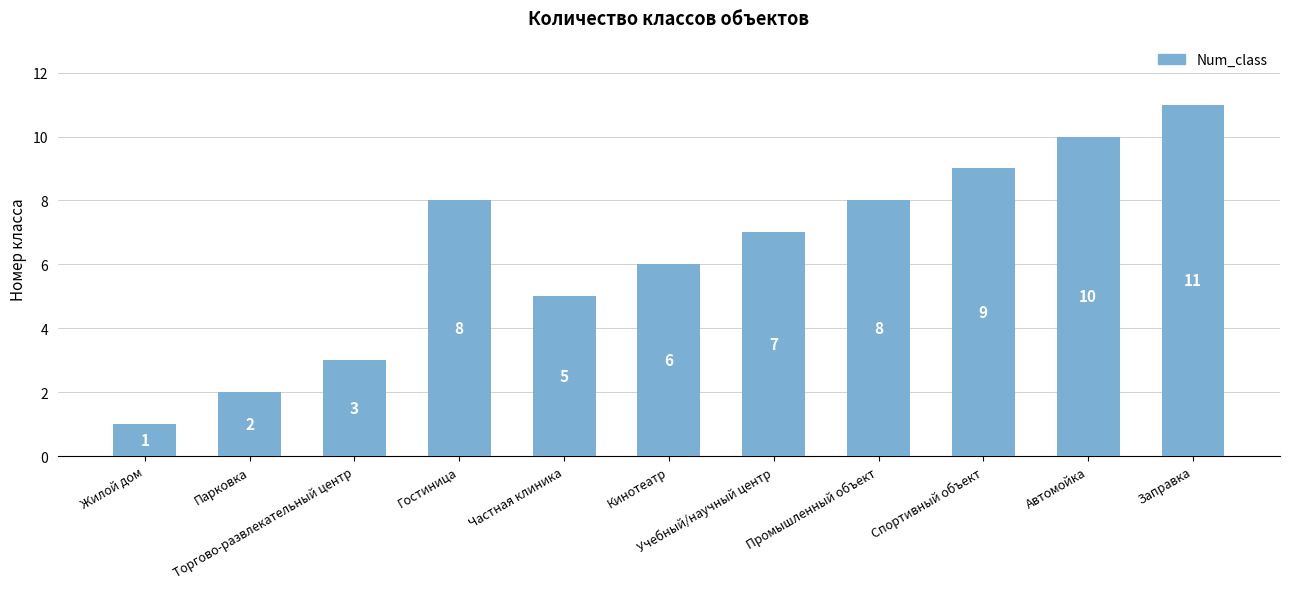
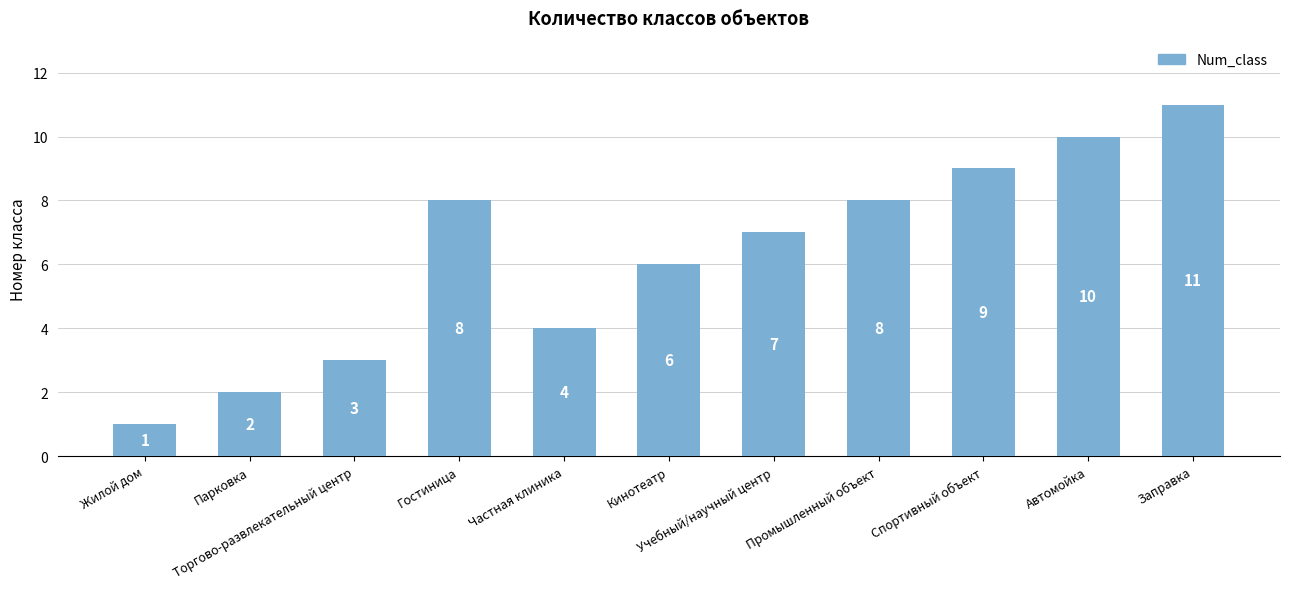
  {
    "Жилой дом": 1,
    "Парковка": 2,
    "Торгово-развлекательный центр": 3,
    "Гостиница": 8,
-   "Частная клиника": 5,
+   "Частная клиника": 4,
    "Кинотеатр": 6,
    "Учебный/научный центр": 7,
    "Промышленный объект": 8,
    "Спортивный объект": 9,
    "Автомойка": 10,
    "Заправка": 11
  }
